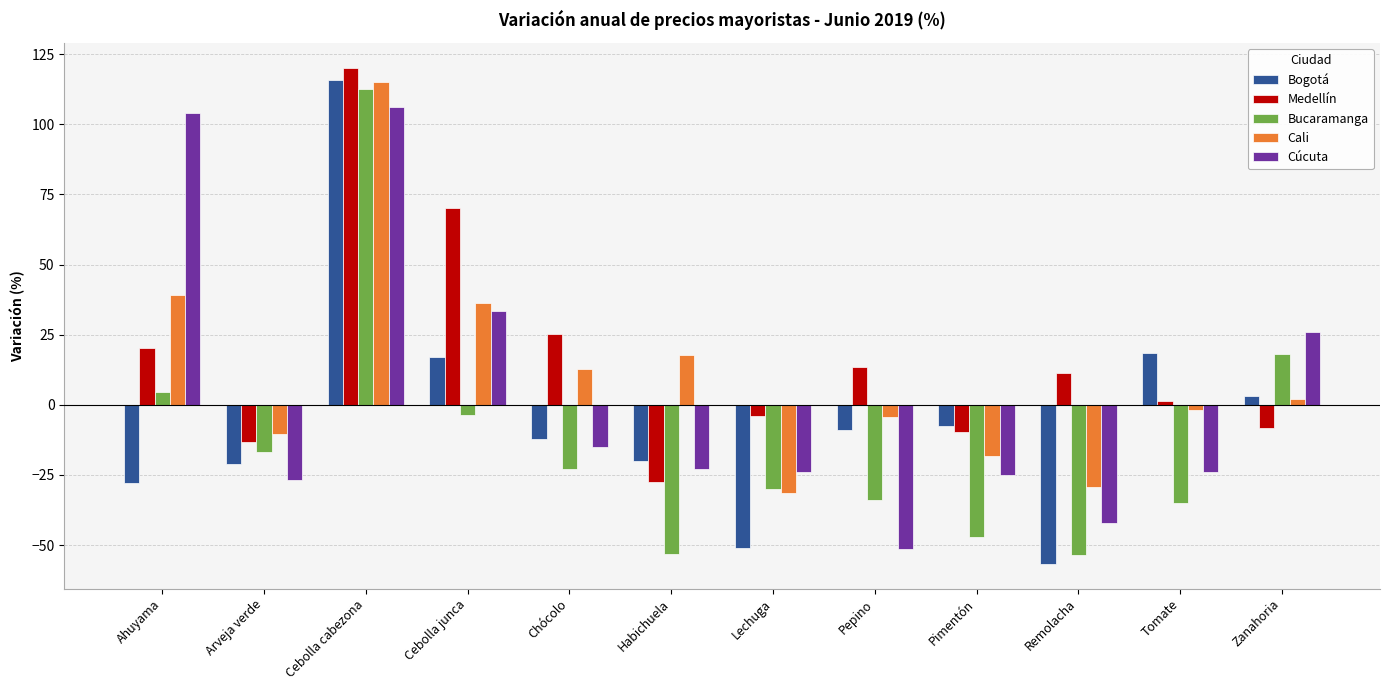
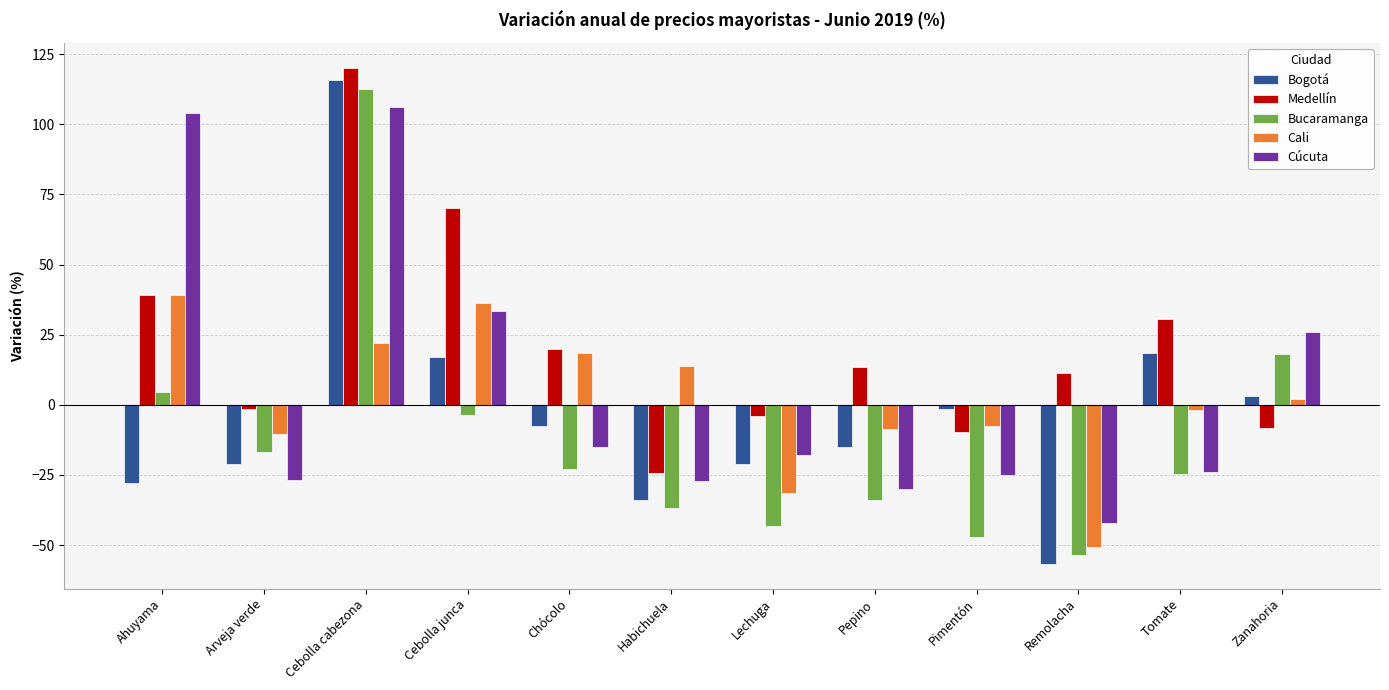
  {
    "Bogotá": {
      "Ahuyama": -28,
      "Arveja verde": -21,
      "Cebolla cabezona": 116,
      "Cebolla junca": 17,
-     "Chócolo": -12,
-     "Habichuela": -20,
-     "Lechuga": -51,
-     "Pepino": -9,
-     "Pimentón": -8,
+     "Chócolo": -8,
+     "Habichuela": -34,
+     "Lechuga": -21,
+     "Pepino": -15,
+     "Pimentón": -2,
      "Remolacha": -57,
      "Tomate": 18,
      "Zanahoria": 3
    },
    "Medellín": {
-     "Ahuyama": 20,
-     "Arveja verde": -13,
+     "Ahuyama": 39,
+     "Arveja verde": -1,
      "Cebolla cabezona": 120,
      "Cebolla junca": 70,
-     "Chócolo": 25,
-     "Habichuela": -27,
+     "Chócolo": 20,
+     "Habichuela": -24,
      "Lechuga": -4,
      "Pepino": 13,
      "Pimentón": -10,
      "Remolacha": 11,
-     "Tomate": 1,
+     "Tomate": 30,
      "Zanahoria": -8
    },
    "Bucaramanga": {
      "Ahuyama": 5,
      "Arveja verde": -17,
      "Cebolla cabezona": 113,
      "Cebolla junca": -3,
      "Chócolo": -23,
-     "Habichuela": -53,
-     "Lechuga": -30,
+     "Habichuela": -37,
+     "Lechuga": -43,
      "Pepino": -34,
      "Pimentón": -47,
      "Remolacha": -53,
-     "Tomate": -35,
+     "Tomate": -25,
      "Zanahoria": 18
    },
    "Cali": {
      "Ahuyama": 39,
      "Arveja verde": -10,
-     "Cebolla cabezona": 115,
+     "Cebolla cabezona": 22,
      "Cebolla junca": 36,
-     "Chócolo": 13,
-     "Habichuela": 18,
+     "Chócolo": 18,
+     "Habichuela": 14,
      "Lechuga": -31,
-     "Pepino": -4,
-     "Pimentón": -18,
-     "Remolacha": -29,
+     "Pepino": -9,
+     "Pimentón": -8,
+     "Remolacha": -51,
      "Tomate": -2,
      "Zanahoria": 2
    },
    "Cúcuta": {
      "Ahuyama": 104,
      "Arveja verde": -27,
      "Cebolla cabezona": 106,
      "Cebolla junca": 33,
      "Chócolo": -15,
-     "Habichuela": -23,
-     "Lechuga": -24,
-     "Pepino": -51,
+     "Habichuela": -27,
+     "Lechuga": -18,
+     "Pepino": -30,
      "Pimentón": -25,
      "Remolacha": -42,
      "Tomate": -24,
      "Zanahoria": 26
    }
  }
